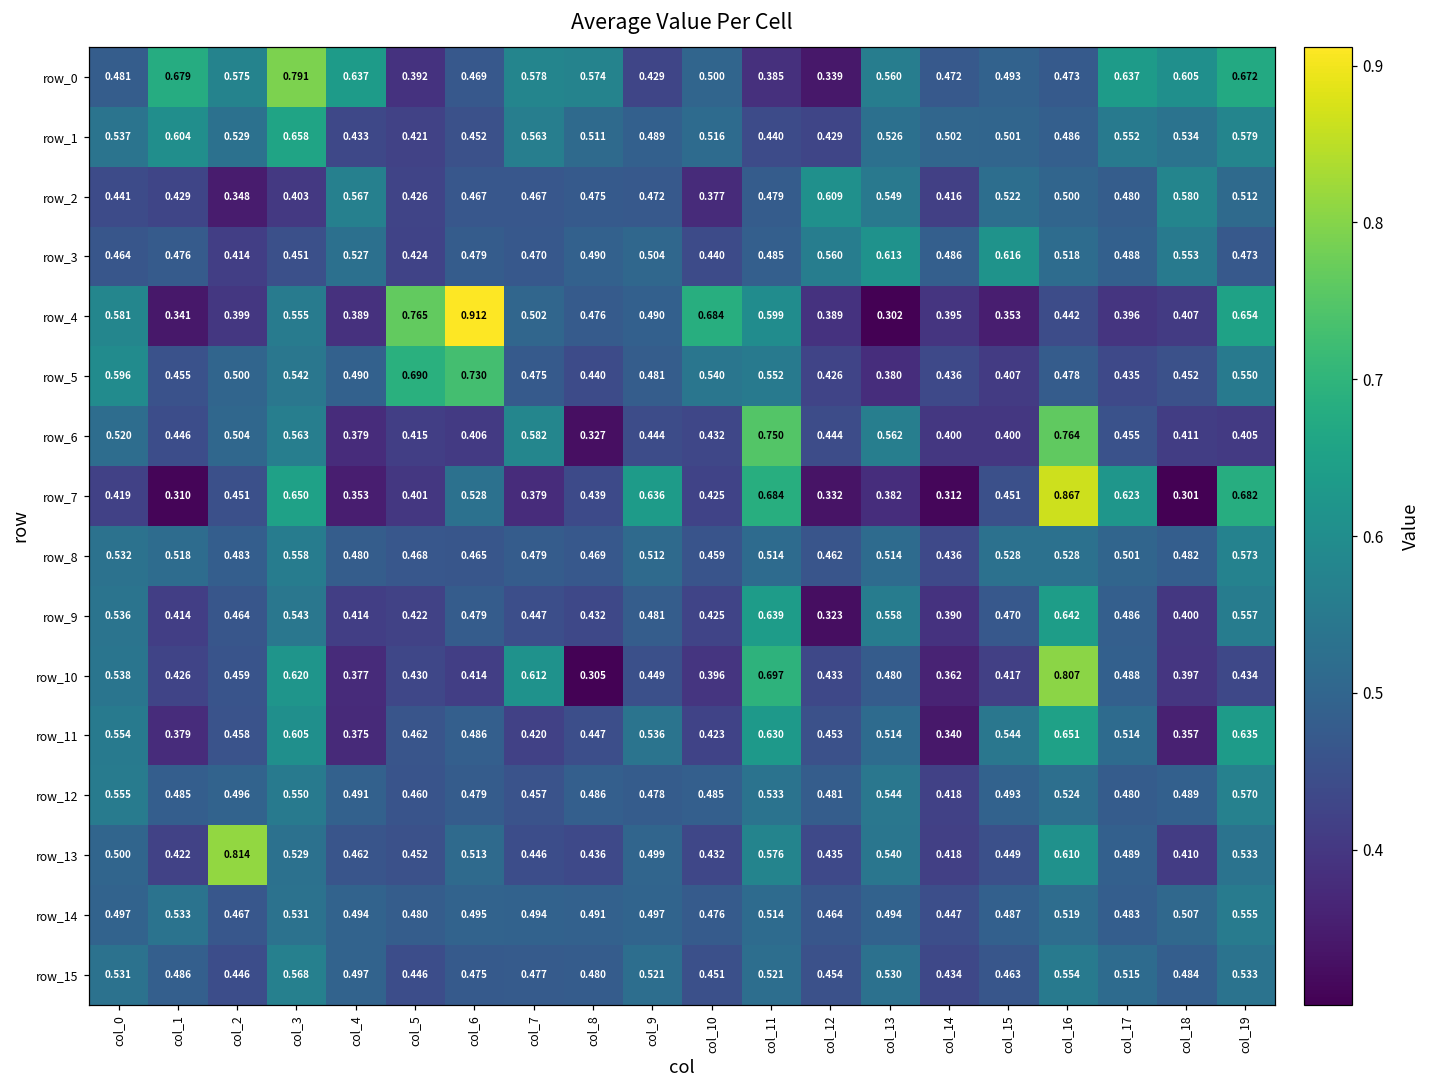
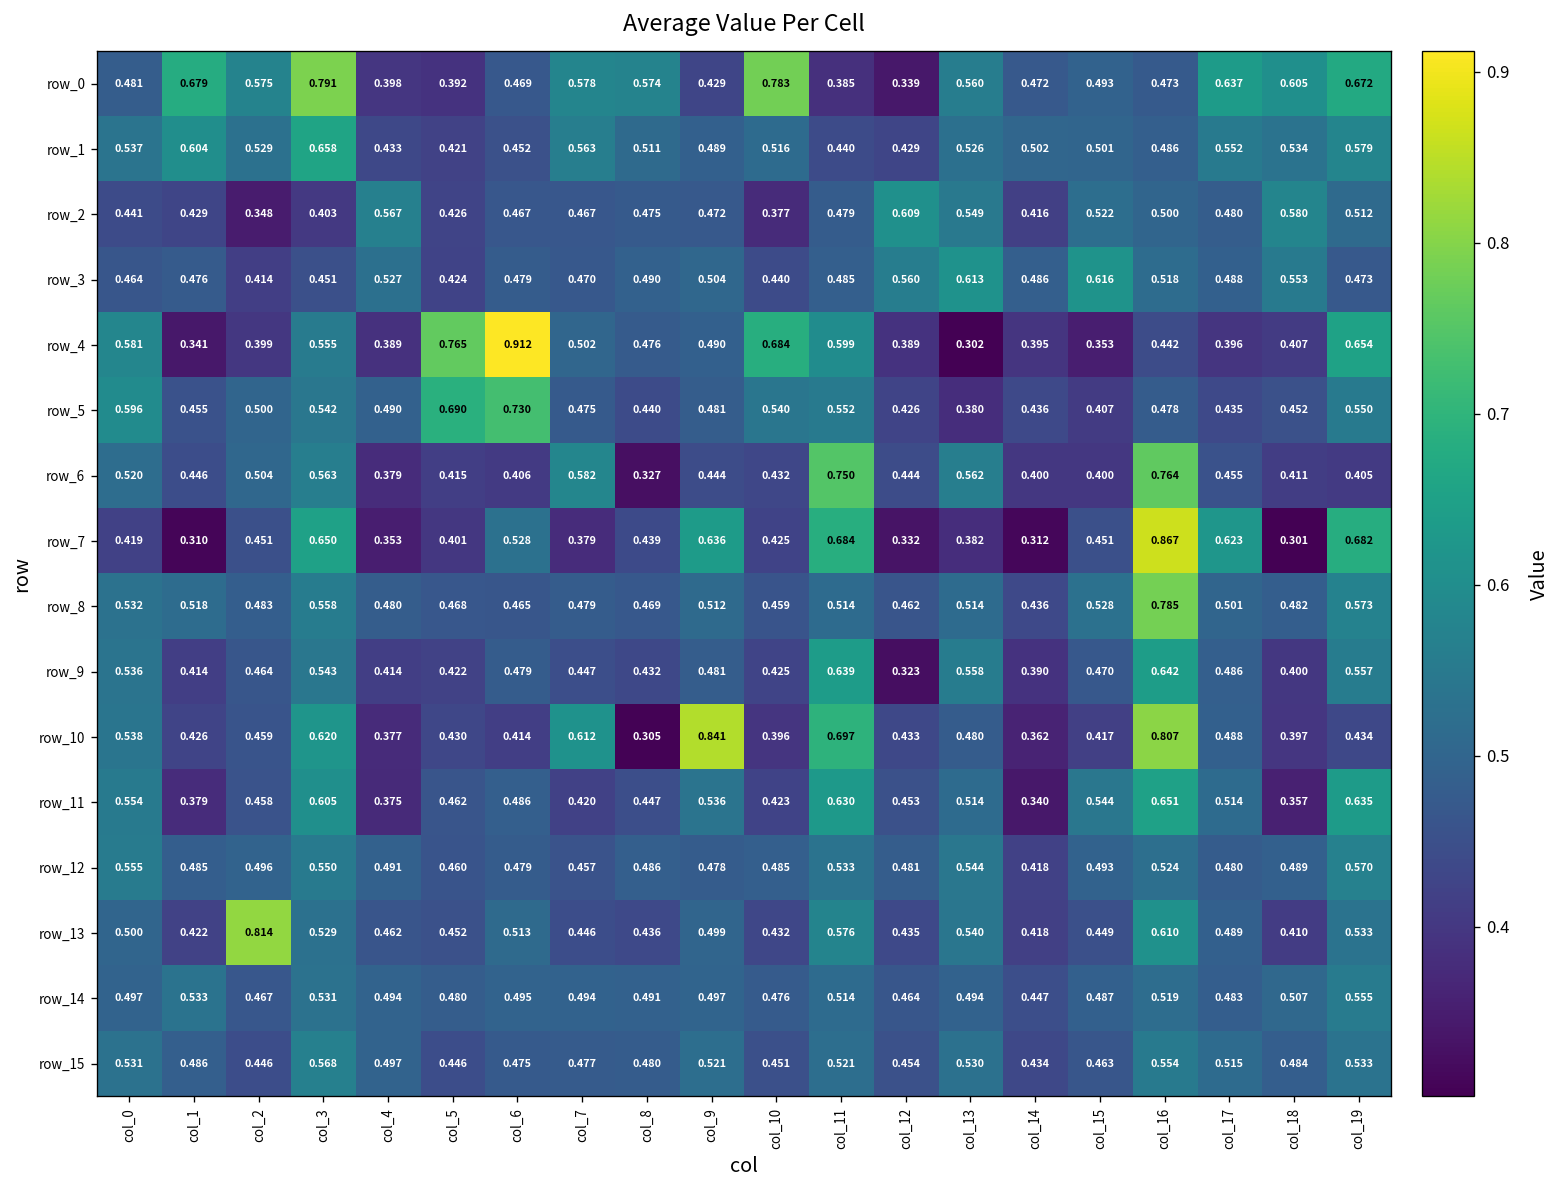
  {
    "row_0": {
      "col_0": 0.481,
      "col_1": 0.679,
      "col_2": 0.575,
      "col_3": 0.791,
-     "col_4": 0.637,
+     "col_4": 0.398,
      "col_5": 0.392,
      "col_6": 0.469,
      "col_7": 0.578,
      "col_8": 0.574,
      "col_9": 0.429,
-     "col_10": 0.500,
+     "col_10": 0.783,
      "col_11": 0.385,
      "col_12": 0.339,
      "col_13": 0.560,
      "col_14": 0.472,
      "col_15": 0.493,
      "col_16": 0.473,
      "col_17": 0.637,
      "col_18": 0.605,
      "col_19": 0.672
    },
    "row_8": {
      "col_0": 0.532,
      "col_1": 0.518,
      "col_2": 0.483,
      "col_3": 0.558,
      "col_4": 0.480,
      "col_5": 0.468,
      "col_6": 0.465,
      "col_7": 0.479,
      "col_8": 0.469,
      "col_9": 0.512,
      "col_10": 0.459,
      "col_11": 0.514,
      "col_12": 0.462,
      "col_13": 0.514,
      "col_14": 0.436,
      "col_15": 0.528,
-     "col_16": 0.528,
+     "col_16": 0.785,
      "col_17": 0.501,
      "col_18": 0.482,
      "col_19": 0.573
    },
    "row_10": {
      "col_0": 0.538,
      "col_1": 0.426,
      "col_2": 0.459,
      "col_3": 0.620,
      "col_4": 0.377,
      "col_5": 0.430,
      "col_6": 0.414,
      "col_7": 0.612,
      "col_8": 0.305,
-     "col_9": 0.449,
+     "col_9": 0.841,
      "col_10": 0.396,
      "col_11": 0.697,
      "col_12": 0.433,
      "col_13": 0.480,
      "col_14": 0.362,
      "col_15": 0.417,
      "col_16": 0.807,
      "col_17": 0.488,
      "col_18": 0.397,
      "col_19": 0.434
    }
  }
